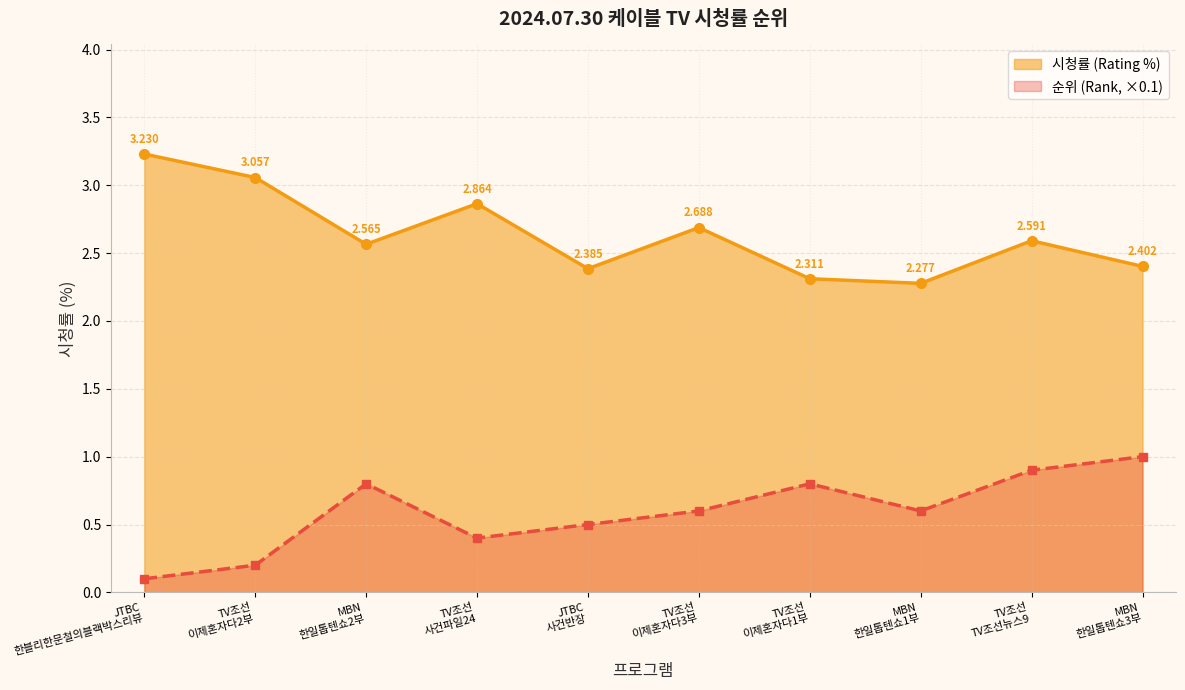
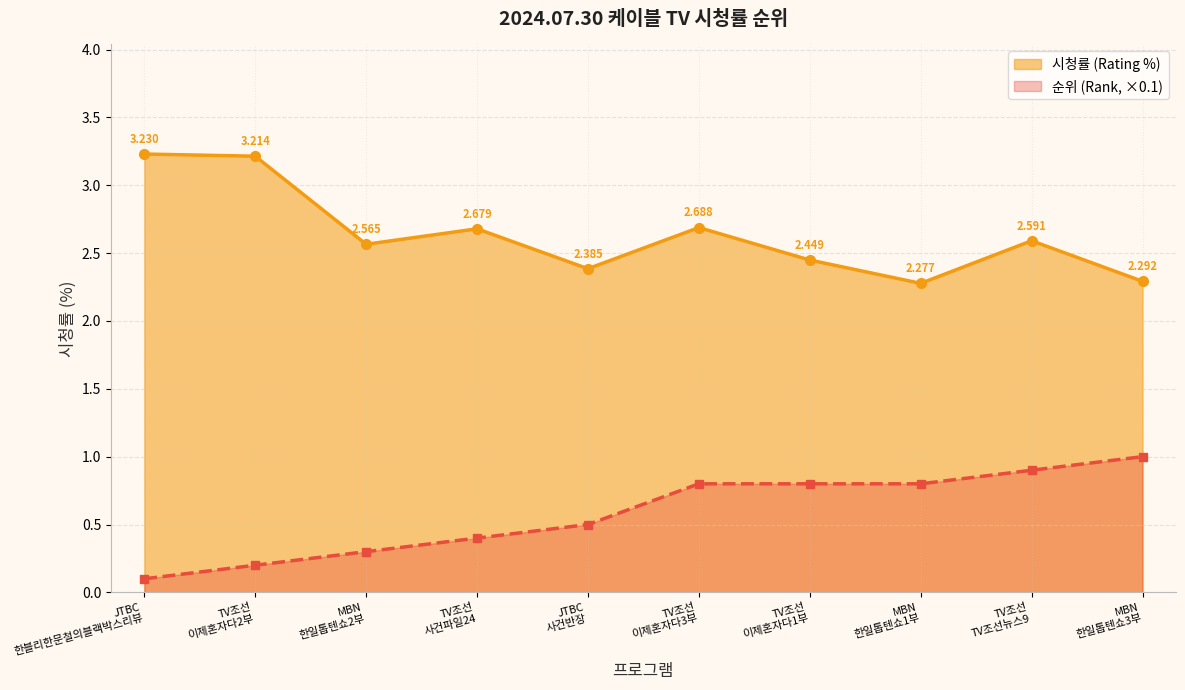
  {
    "시청률 (Rating %)": {
      "JTBC 한블리한문철의블랙박스리뷰": 3.230,
-     "TV조선 이제혼자다2부": 3.057,
+     "TV조선 이제혼자다2부": 3.214,
      "MBN 한일톱텐쇼2부": 2.565,
-     "TV조선 사건파일24": 2.864,
+     "TV조선 사건파일24": 2.679,
      "JTBC 사건반장": 2.385,
      "TV조선 이제혼자다3부": 2.688,
-     "TV조선 이제혼자다1부": 2.311,
+     "TV조선 이제혼자다1부": 2.449,
      "MBN 한일톱텐쇼1부": 2.277,
      "TV조선 TV조선뉴스9": 2.591,
-     "MBN 한일톱텐쇼3부": 2.402
+     "MBN 한일톱텐쇼3부": 2.292
    },
    "순위 (Rank, ×0.1)": {
      "JTBC 한블리한문철의블랙박스리뷰": 0.10,
      "TV조선 이제혼자다2부": 0.20,
-     "MBN 한일톱텐쇼2부": 0.80,
+     "MBN 한일톱텐쇼2부": 0.30,
      "TV조선 사건파일24": 0.40,
      "JTBC 사건반장": 0.50,
-     "TV조선 이제혼자다3부": 0.60,
+     "TV조선 이제혼자다3부": 0.80,
      "TV조선 이제혼자다1부": 0.80,
-     "MBN 한일톱텐쇼1부": 0.60,
+     "MBN 한일톱텐쇼1부": 0.80,
      "TV조선 TV조선뉴스9": 0.90,
      "MBN 한일톱텐쇼3부": 1.00
    }
  }
